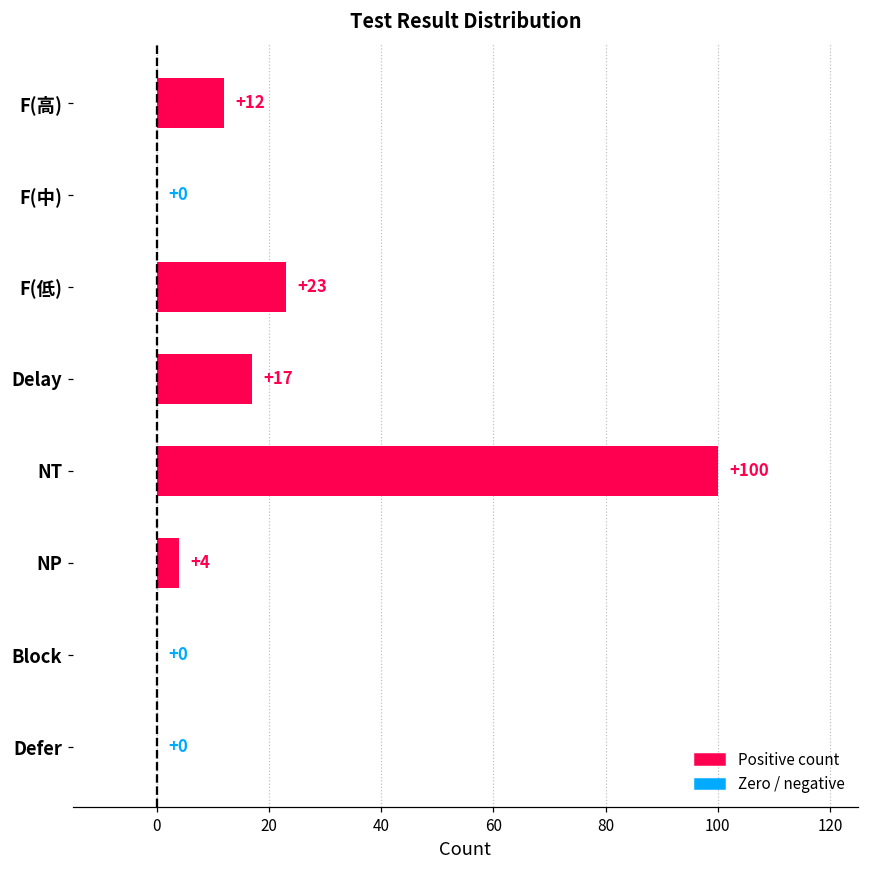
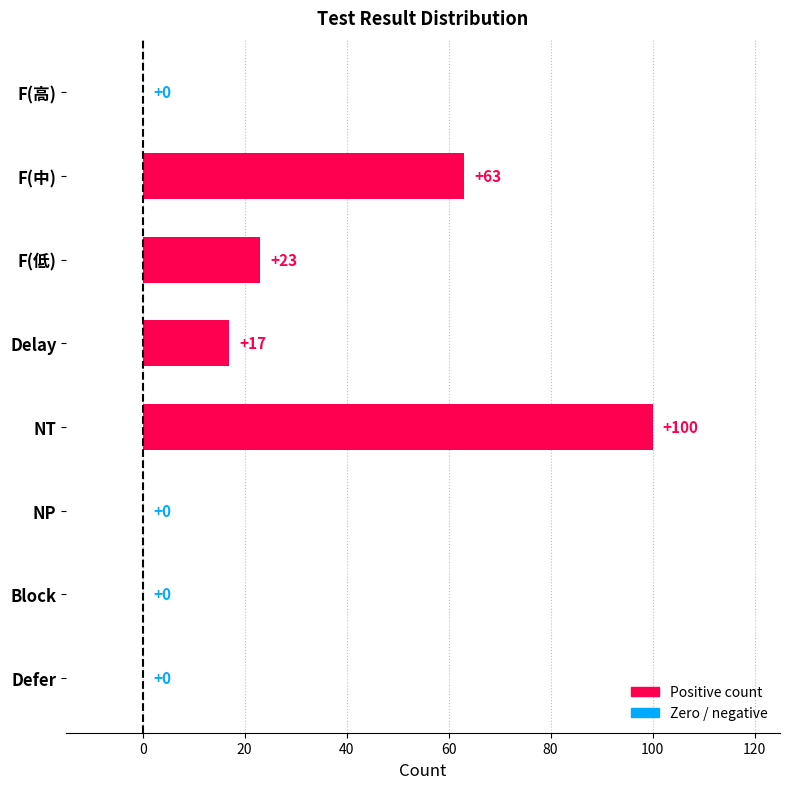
  {
-   "F(高)": "+12",
-   "F(中)": "+0",
+   "F(高)": "+0",
+   "F(中)": "+63",
    "F(低)": "+23",
    "Delay": "+17",
    "NT": "+100",
-   "NP": "+4",
+   "NP": "+0",
    "Block": "+0",
    "Defer": "+0"
  }
